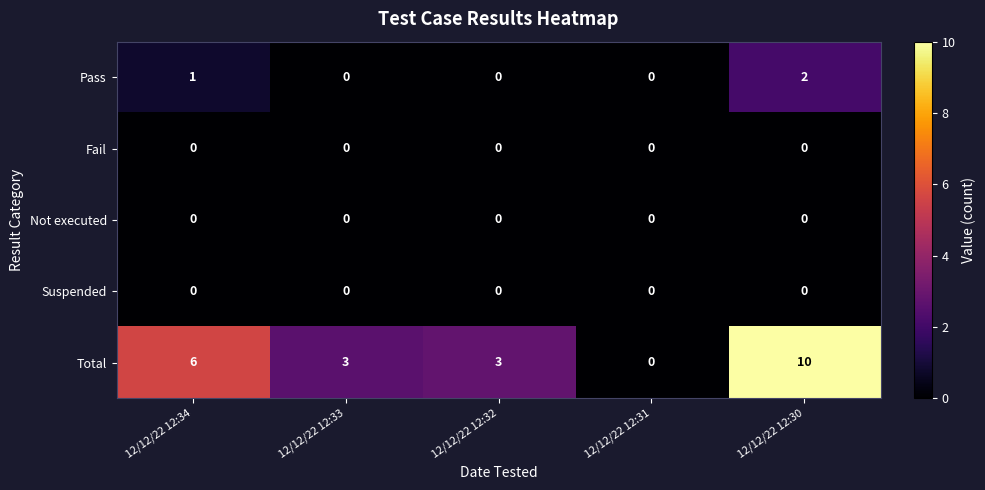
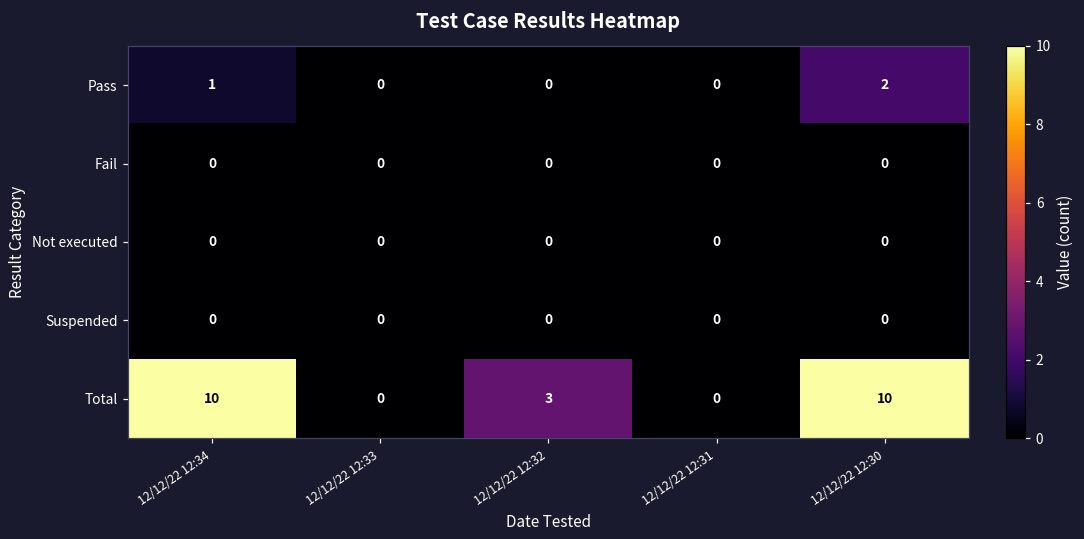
  {
    "Pass": {
      "12/12/22 12:34": 1,
      "12/12/22 12:33": 0,
      "12/12/22 12:32": 0,
      "12/12/22 12:31": 0,
      "12/12/22 12:30": 2
    },
    "Fail": {
      "12/12/22 12:34": 0,
      "12/12/22 12:33": 0,
      "12/12/22 12:32": 0,
      "12/12/22 12:31": 0,
      "12/12/22 12:30": 0
    },
    "Not executed": {
      "12/12/22 12:34": 0,
      "12/12/22 12:33": 0,
      "12/12/22 12:32": 0,
      "12/12/22 12:31": 0,
      "12/12/22 12:30": 0
    },
    "Suspended": {
      "12/12/22 12:34": 0,
      "12/12/22 12:33": 0,
      "12/12/22 12:32": 0,
      "12/12/22 12:31": 0,
      "12/12/22 12:30": 0
    },
    "Total": {
-     "12/12/22 12:34": 6,
-     "12/12/22 12:33": 3,
+     "12/12/22 12:34": 10,
+     "12/12/22 12:33": 0,
      "12/12/22 12:32": 3,
      "12/12/22 12:31": 0,
      "12/12/22 12:30": 10
    }
  }
